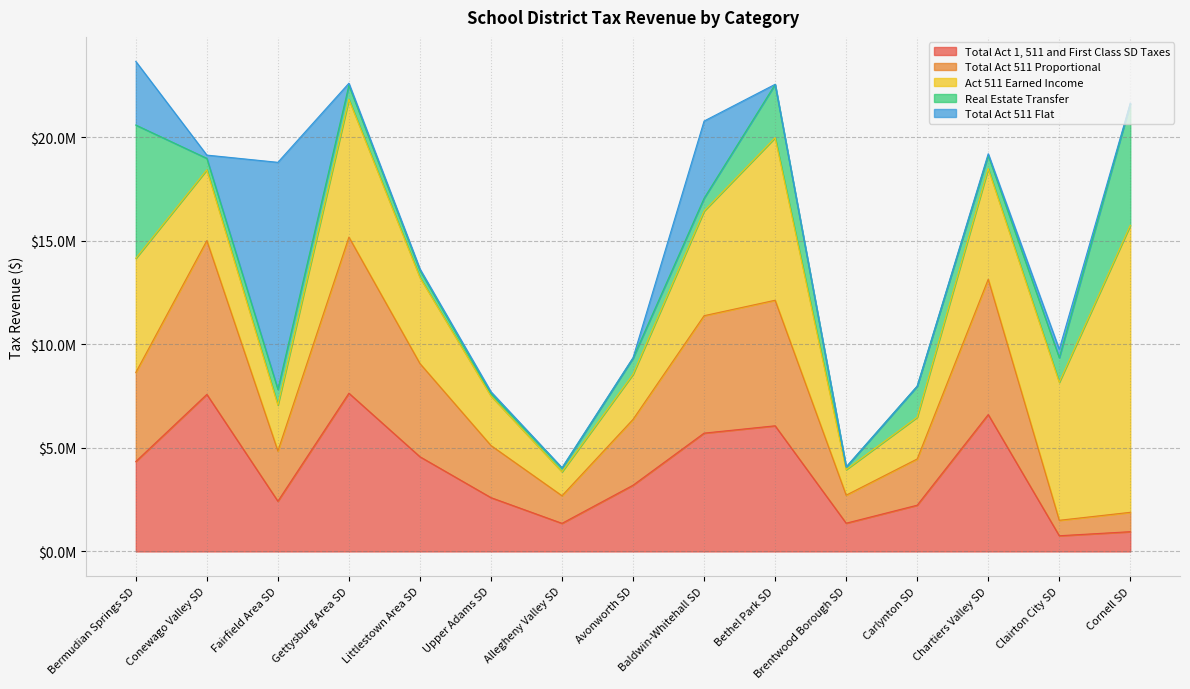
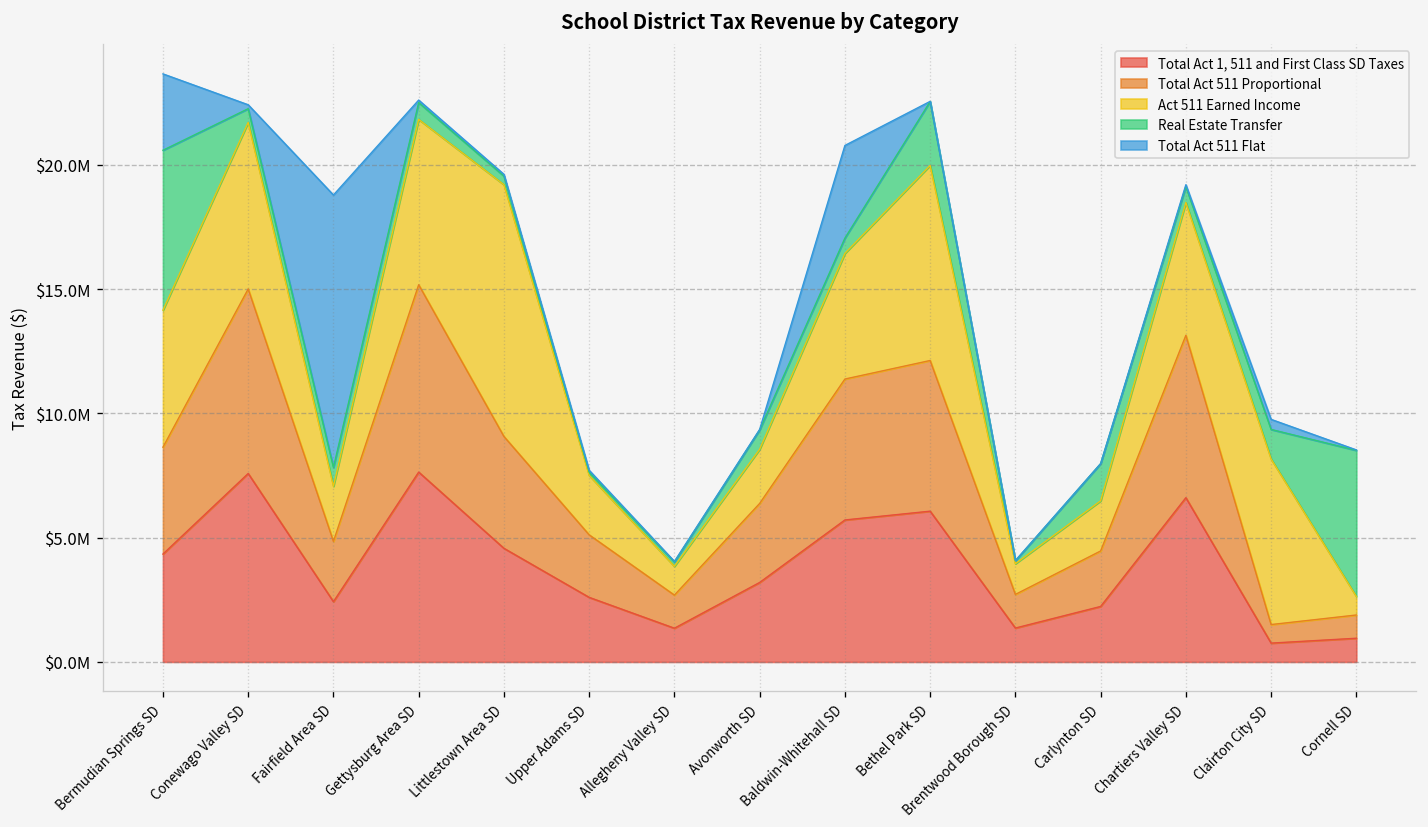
  {
    "Act 511 Earned Income": {
      "Bermudian Springs SD": "$5500000",
-     "Conewago Valley SD": "$3400000",
+     "Conewago Valley SD": "$6700000",
      "Fairfield Area SD": "$2200000",
      "Gettysburg Area SD": "$6700000",
-     "Littlestown Area SD": "$4200000",
+     "Littlestown Area SD": "$10100000",
      "Upper Adams SD": "$2400000",
      "Allegheny Valley SD": "$1200000",
      "Avonworth SD": "$2200000",
      "Baldwin-Whitehall SD": "$5100000",
      "Bethel Park SD": "$7900000",
      "Carlynton SD": "$2000000",
      "Chartiers Valley SD": "$5300000",
      "Clairton City SD": "$6700000",
-     "Cornell SD": "$13900000"
+     "Cornell SD": "$700000"
    },
    "Real Estate Transfer": {
      "Bermudian Springs SD": "$6400000",
      "Conewago Valley SD": "$600000",
      "Fairfield Area SD": "$800000",
      "Baldwin-Whitehall SD": "$600000",
      "Clairton City SD": "$1200000"
    },
    "Total Act 511 Flat": {
      "Bermudian Springs SD": "$3100000",
      "Conewago Valley SD": "$200000",
      "Fairfield Area SD": "$11000000",
      "Baldwin-Whitehall SD": "$3700000",
      "Clairton City SD": "$400000"
    }
  }
